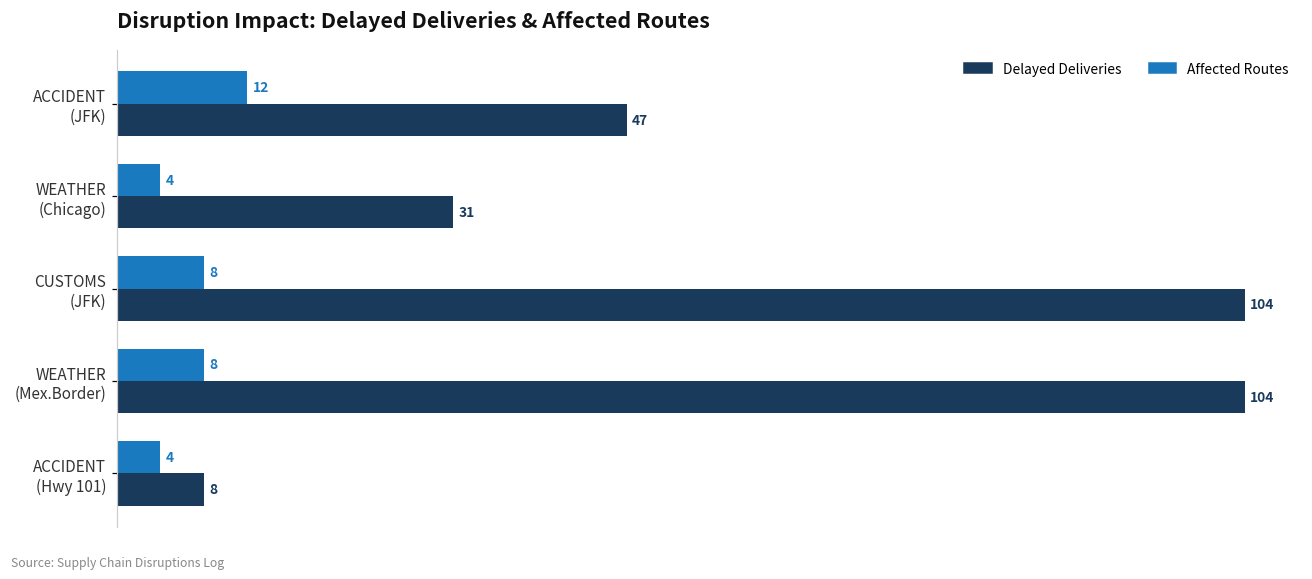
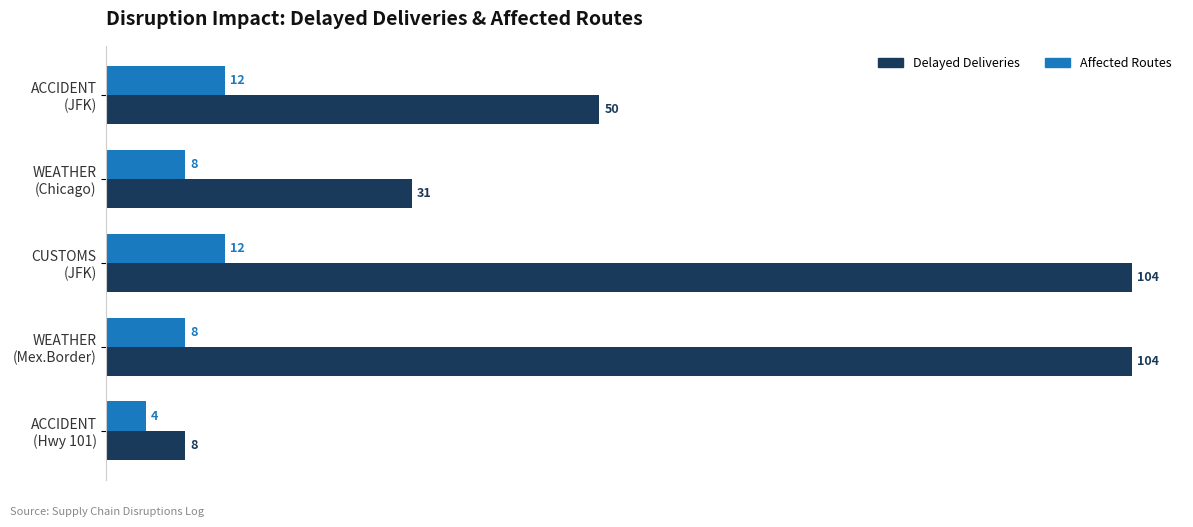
  {
    "Delayed Deliveries": {
-     "ACCIDENT (JFK)": 47,
+     "ACCIDENT (JFK)": 50,
      "WEATHER (Chicago)": 31,
      "CUSTOMS (JFK)": 104,
      "WEATHER (Mex.Border)": 104,
      "ACCIDENT (Hwy 101)": 8
    },
    "Affected Routes": {
      "ACCIDENT (JFK)": 12,
-     "WEATHER (Chicago)": 4,
-     "CUSTOMS (JFK)": 8,
+     "WEATHER (Chicago)": 8,
+     "CUSTOMS (JFK)": 12,
      "WEATHER (Mex.Border)": 8,
      "ACCIDENT (Hwy 101)": 4
    }
  }
